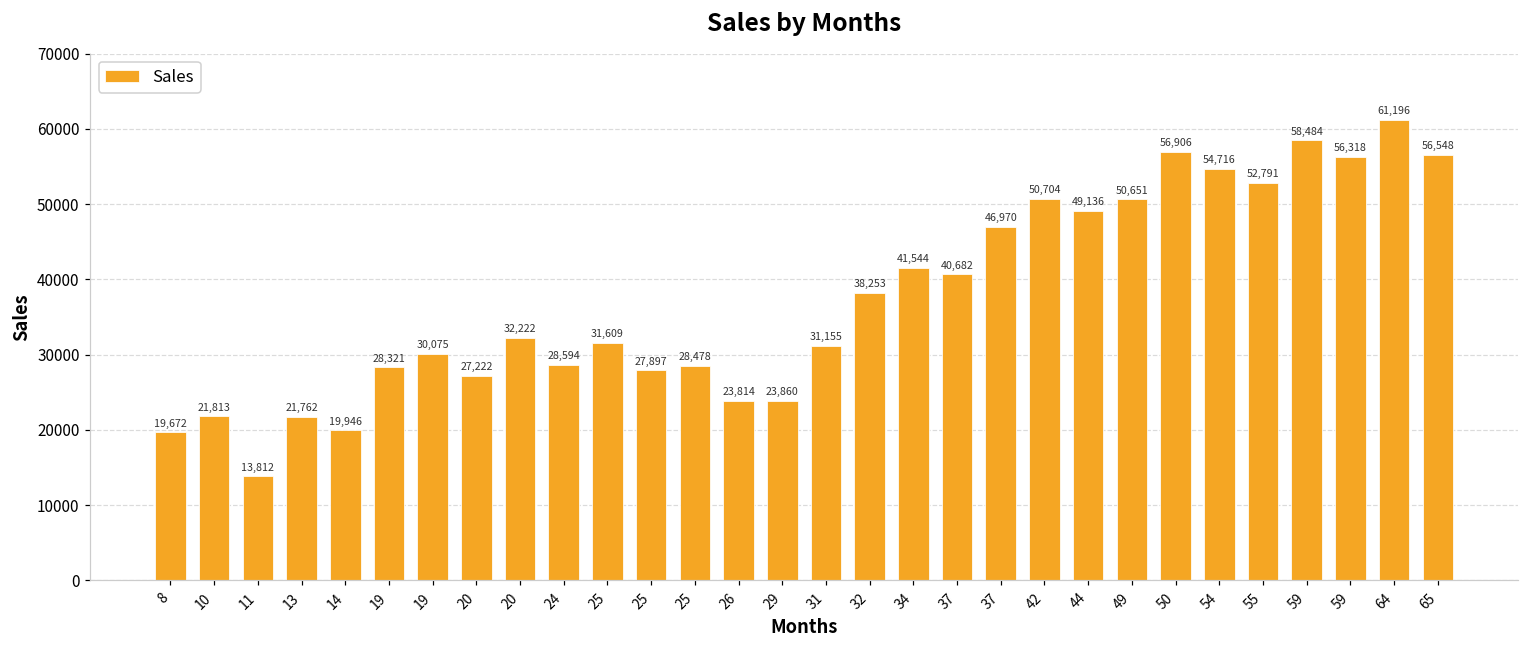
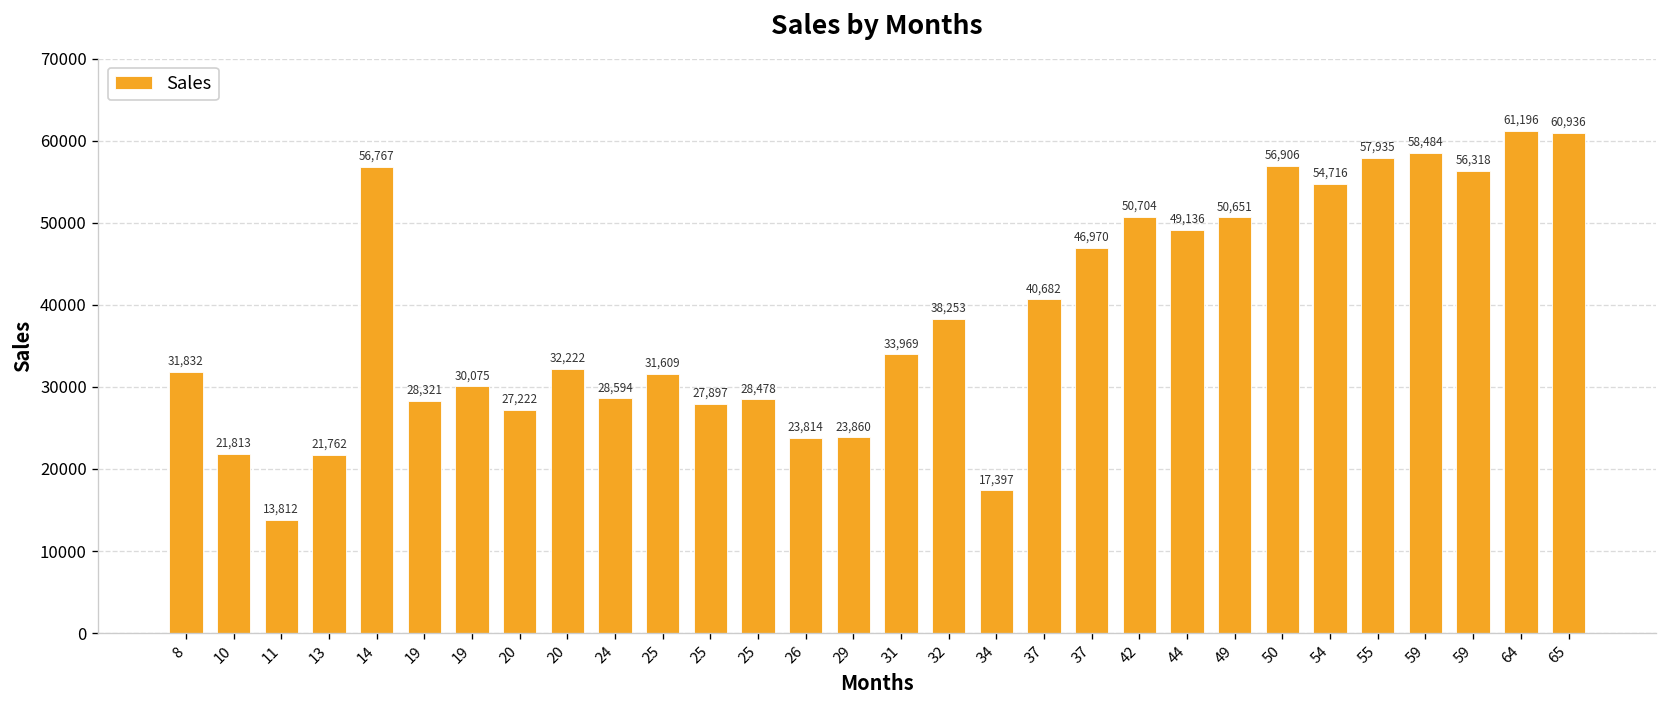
  {
-   "8": "19,672",
+   "8": "31,832",
    "10": "21,813",
    "11": "13,812",
    "13": "21,762",
-   "14": "19,946",
+   "14": "56,767",
    "24": "28,594",
    "26": "23,814",
    "29": "23,860",
-   "31": "31,155",
+   "31": "33,969",
    "32": "38,253",
-   "34": "41,544",
+   "34": "17,397",
    "42": "50,704",
    "44": "49,136",
    "49": "50,651",
    "50": "56,906",
    "54": "54,716",
-   "55": "52,791",
+   "55": "57,935",
    "64": "61,196",
-   "65": "56,548"
+   "65": "60,936"
  }
